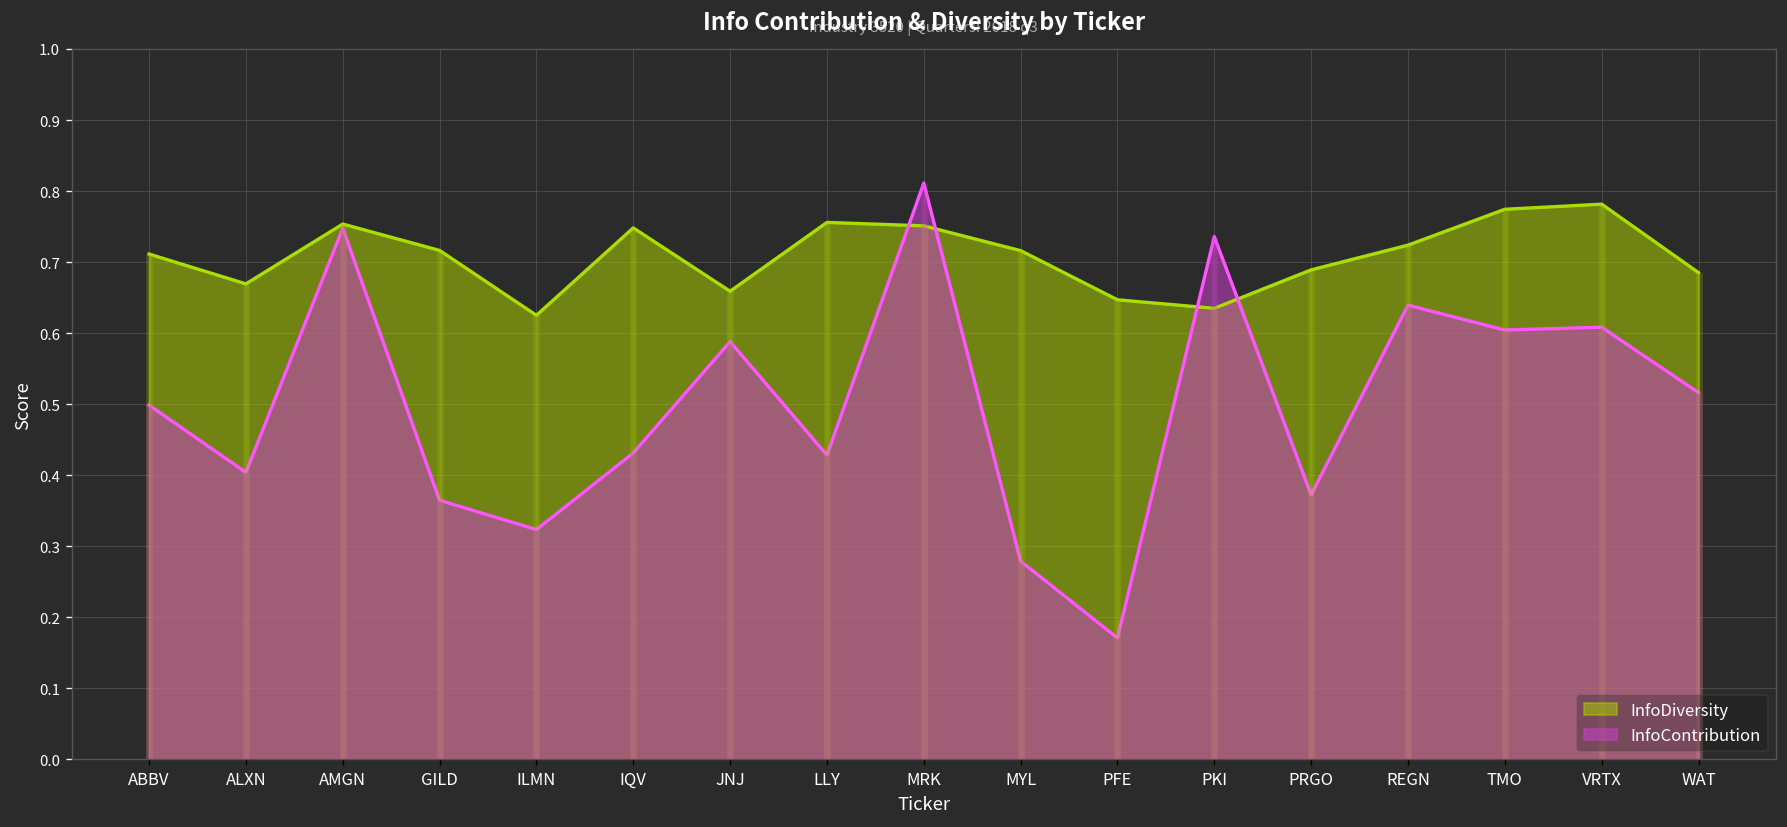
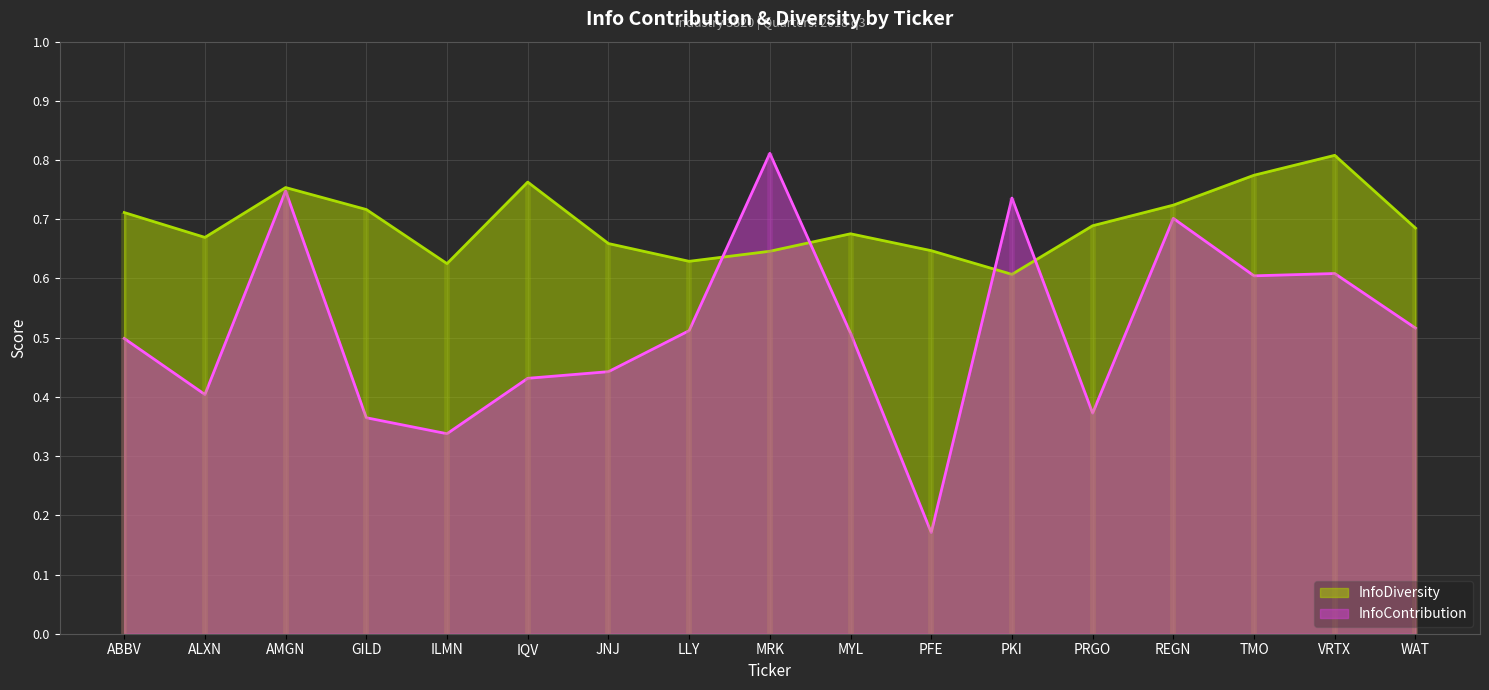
  {
    "InfoDiversity": {
      "ABBV": 0.71,
      "ALXN": 0.67,
      "AMGN": 0.75,
      "GILD": 0.72,
      "ILMN": 0.63,
-     "IQV": 0.75,
+     "IQV": 0.76,
      "JNJ": 0.66,
-     "LLY": 0.76,
-     "MRK": 0.75,
-     "MYL": 0.72,
+     "LLY": 0.63,
+     "MRK": 0.65,
+     "MYL": 0.68,
      "PFE": 0.65,
-     "PKI": 0.64,
+     "PKI": 0.61,
      "PRGO": 0.69,
      "REGN": 0.72,
      "TMO": 0.77,
-     "VRTX": 0.78,
+     "VRTX": 0.81,
      "WAT": 0.69
    },
    "InfoContribution": {
      "ABBV": 0.50,
      "ALXN": 0.40,
      "AMGN": 0.75,
      "GILD": 0.36,
-     "ILMN": 0.32,
+     "ILMN": 0.34,
      "IQV": 0.43,
-     "JNJ": 0.59,
-     "LLY": 0.43,
+     "JNJ": 0.44,
+     "LLY": 0.51,
      "MRK": 0.81,
-     "MYL": 0.28,
+     "MYL": 0.51,
      "PFE": 0.17,
      "PKI": 0.74,
      "PRGO": 0.37,
-     "REGN": 0.64,
+     "REGN": 0.70,
      "TMO": 0.60,
      "VRTX": 0.61,
      "WAT": 0.52
    }
  }
